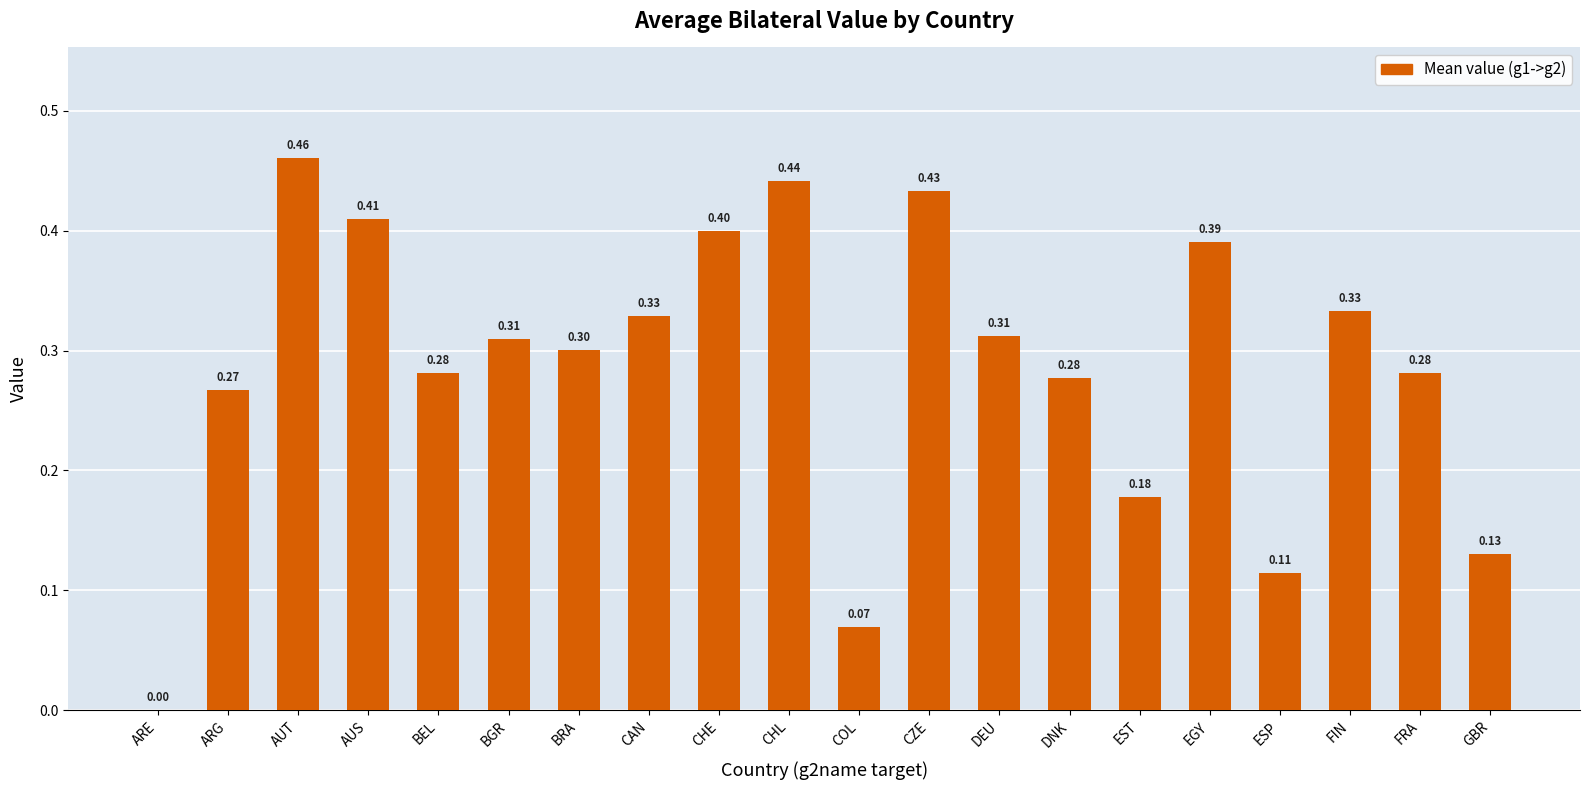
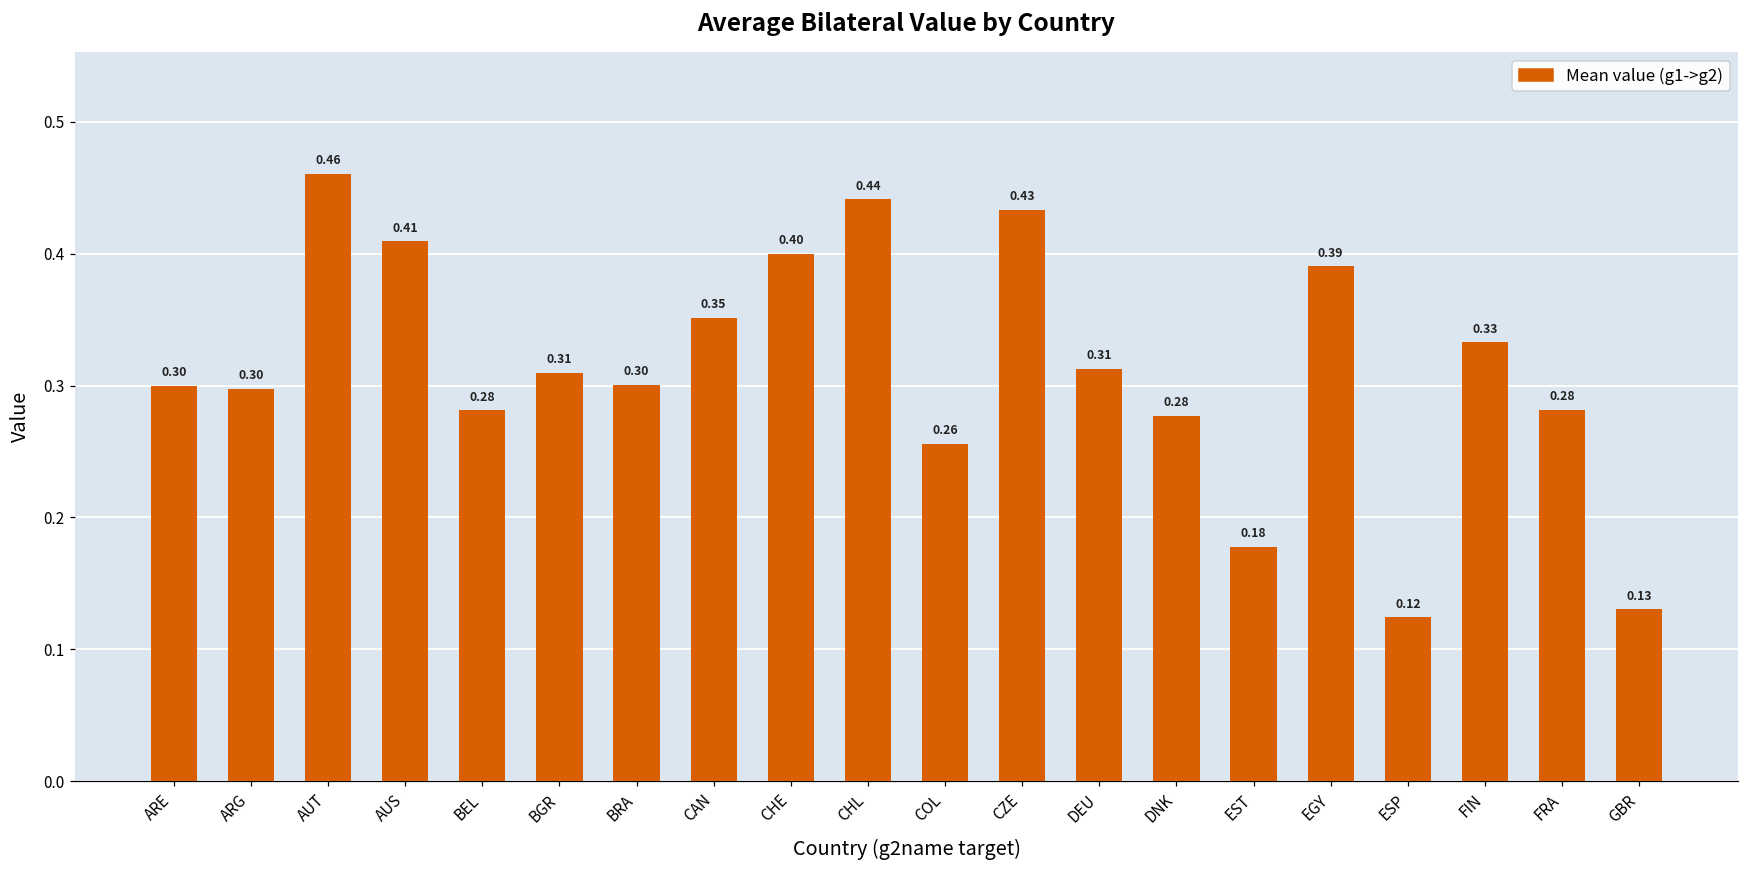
  {
-   "ARE": 0.00,
-   "ARG": 0.27,
+   "ARE": 0.30,
+   "ARG": 0.30,
    "AUT": 0.46,
    "AUS": 0.41,
    "BEL": 0.28,
    "BGR": 0.31,
    "BRA": 0.30,
-   "CAN": 0.33,
+   "CAN": 0.35,
    "CHE": 0.40,
    "CHL": 0.44,
-   "COL": 0.07,
+   "COL": 0.26,
    "CZE": 0.43,
    "DEU": 0.31,
    "DNK": 0.28,
    "EST": 0.18,
    "EGY": 0.39,
-   "ESP": 0.11,
+   "ESP": 0.12,
    "FIN": 0.33,
    "FRA": 0.28,
    "GBR": 0.13
  }
